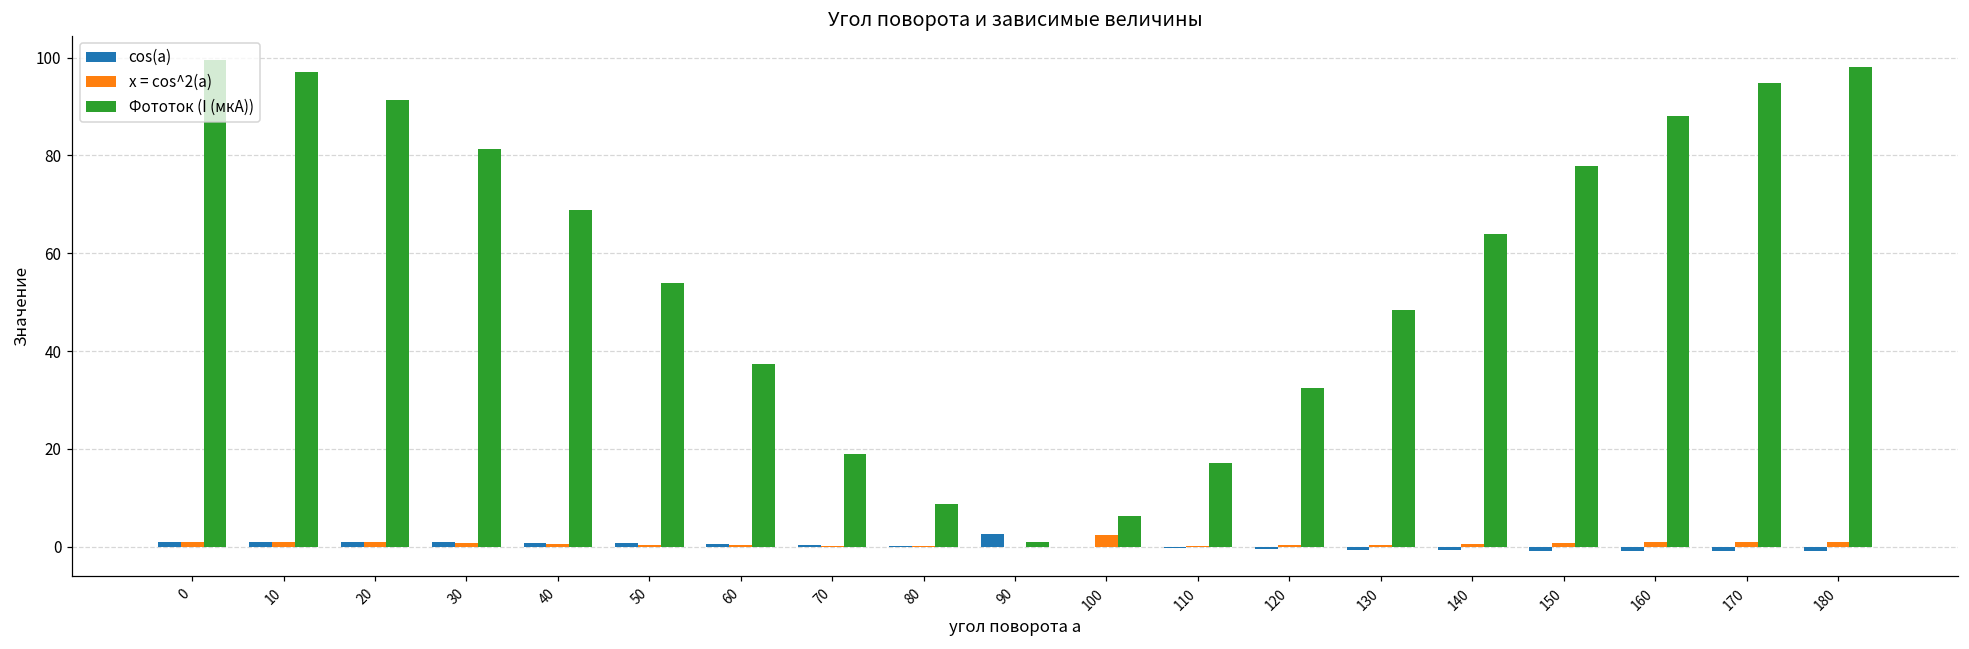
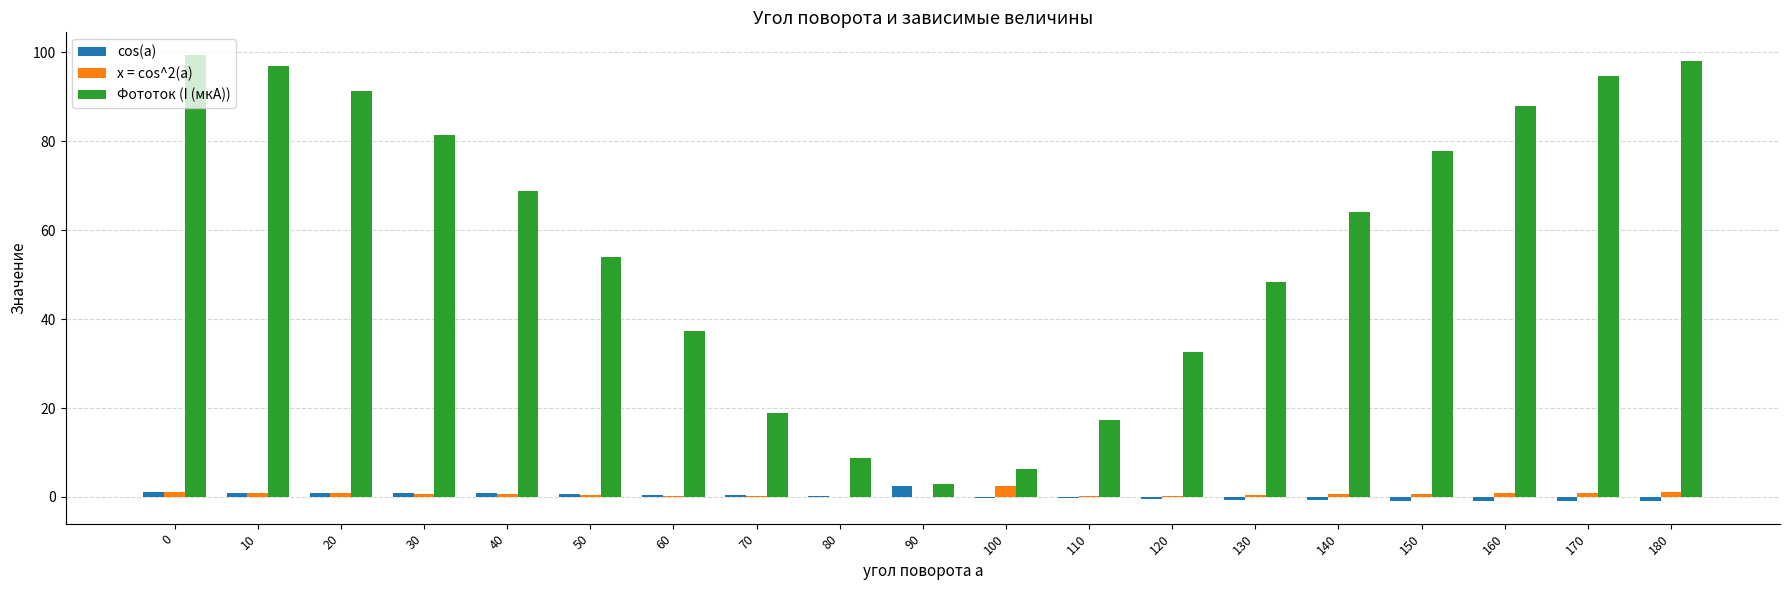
  {
    "cos(a)": {
      "0": 1,
      "10": 1,
      "20": 1,
      "30": 1,
      "40": 1,
      "50": 1,
      "90": 3,
      "130": -1,
      "140": -1,
      "150": -1,
      "160": -1,
      "170": -1,
      "180": -1
    },
    "x = cos^2(a)": {
      "0": 1,
      "10": 1,
      "20": 1,
      "30": 1,
      "40": 1,
      "90": 0,
      "100": 2,
      "140": 1,
      "150": 1,
      "160": 1,
      "170": 1,
      "180": 1
    },
    "Фототок (I (мкА))": {
      "10": 97,
      "20": 91,
      "30": 81,
      "40": 69,
      "50": 54,
      "60": 37,
      "70": 19,
      "80": 9,
-     "90": 1,
+     "90": 3,
      "100": 6,
      "110": 17,
      "120": 33,
      "130": 48,
      "140": 64,
      "150": 78,
      "160": 88,
      "170": 95,
      "180": 98
    }
  }
